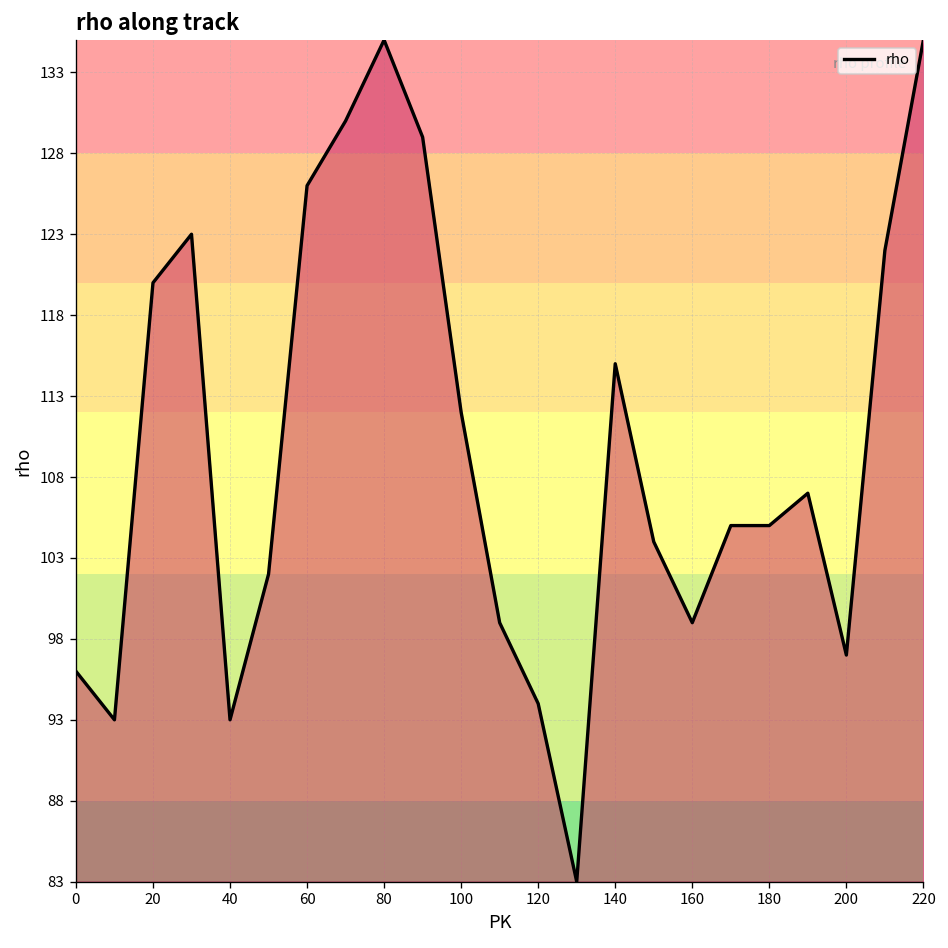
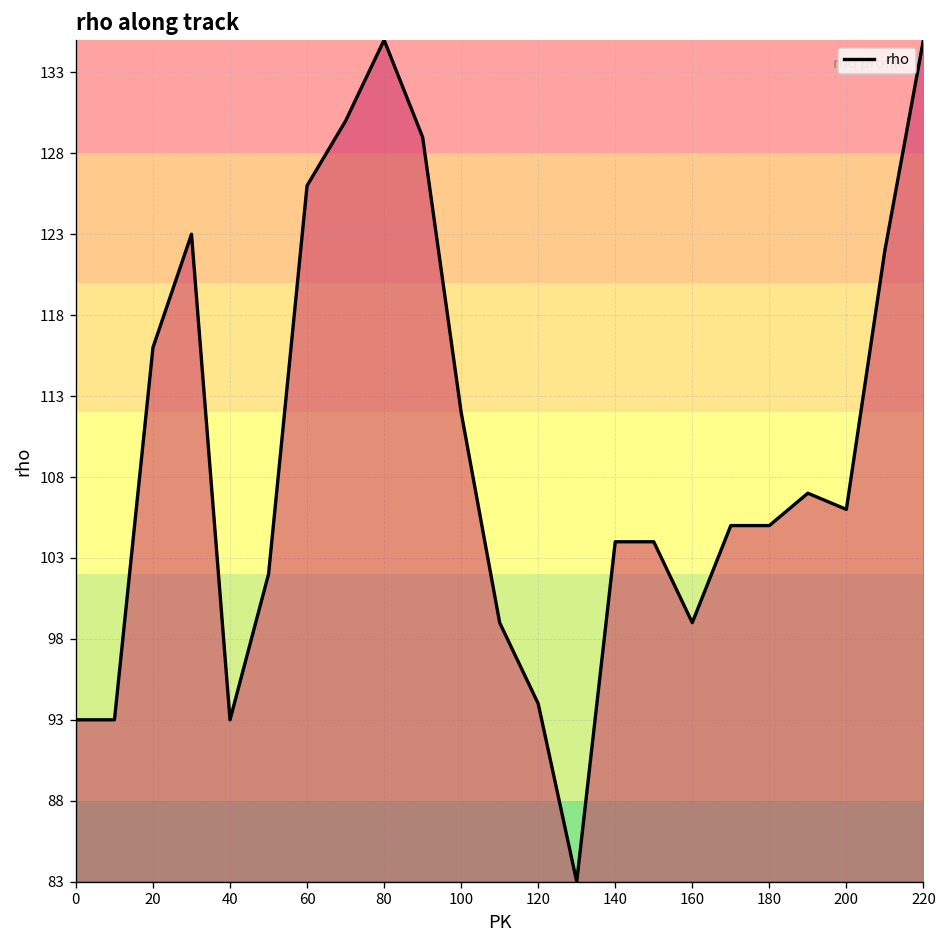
  {
-   "0": 96,
-   "20": 120,
+   "0": 93,
+   "20": 116,
    "40": 93,
    "60": 126,
    "80": 135,
    "100": 112,
    "120": 94,
-   "140": 115,
+   "140": 104,
    "160": 99,
    "180": 105,
-   "200": 97,
+   "200": 106,
    "220": 135
  }
